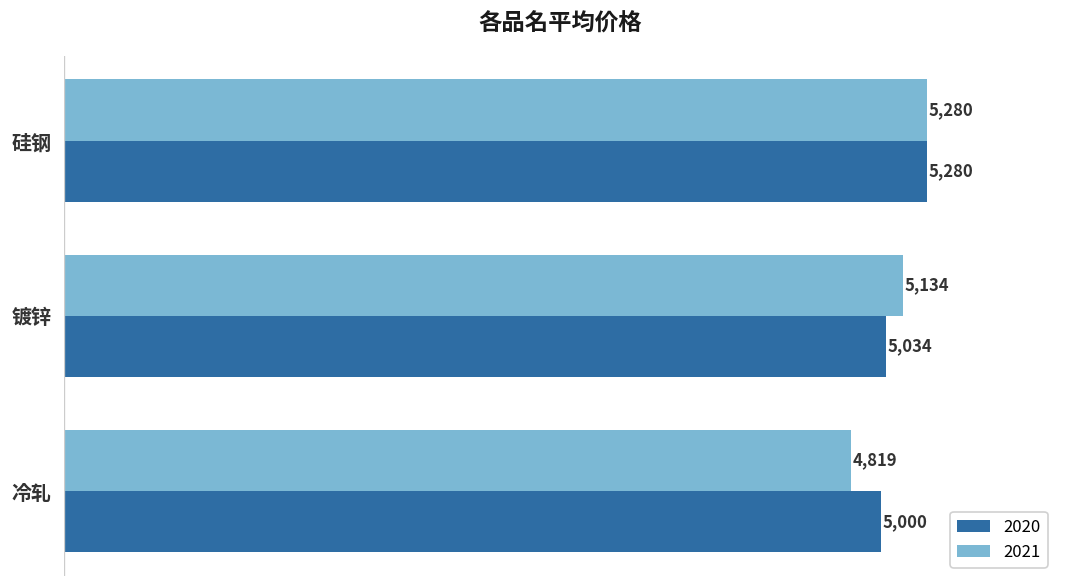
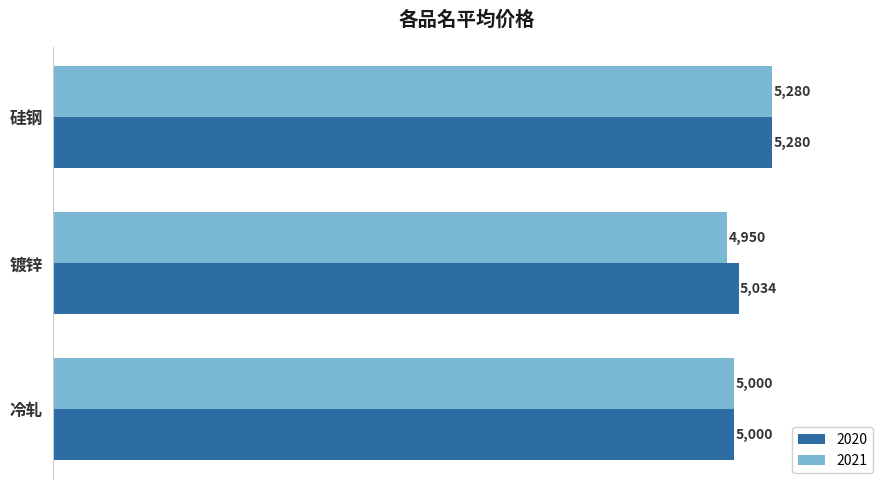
  {
    "2020": {
      "硅钢": "5,280",
      "镀锌": "5,034",
      "冷轧": "5,000"
    },
    "2021": {
      "硅钢": "5,280",
-     "镀锌": "5,134",
-     "冷轧": "4,819"
+     "镀锌": "4,950",
+     "冷轧": "5,000"
    }
  }
